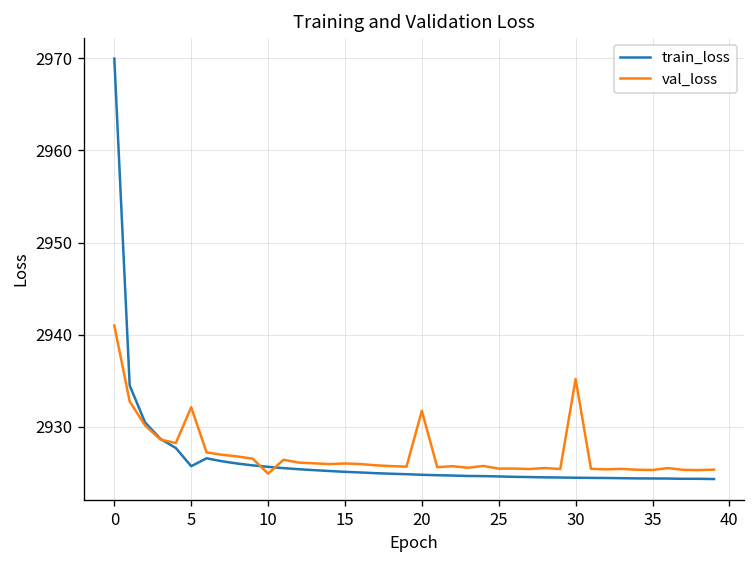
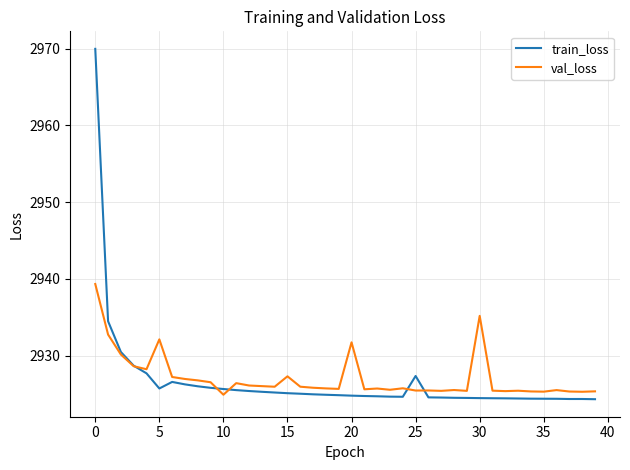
  {
    "train_loss": {
      "0": 2970,
      "5": 2926,
      "10": 2926,
      "15": 2925,
      "20": 2925,
-     "25": 2925,
+     "25": 2927,
      "30": 2924,
      "35": 2924
    },
    "val_loss": {
-     "0": 2941,
+     "0": 2939,
      "5": 2932,
      "10": 2925,
-     "15": 2926,
+     "15": 2927,
      "20": 2932,
      "25": 2925,
      "30": 2935,
      "35": 2925
    }
  }
